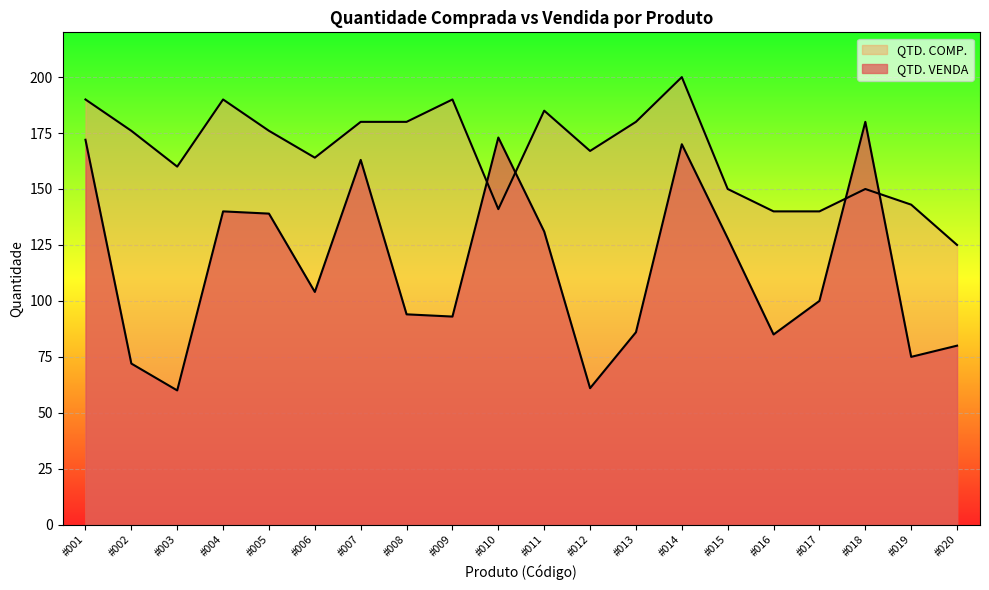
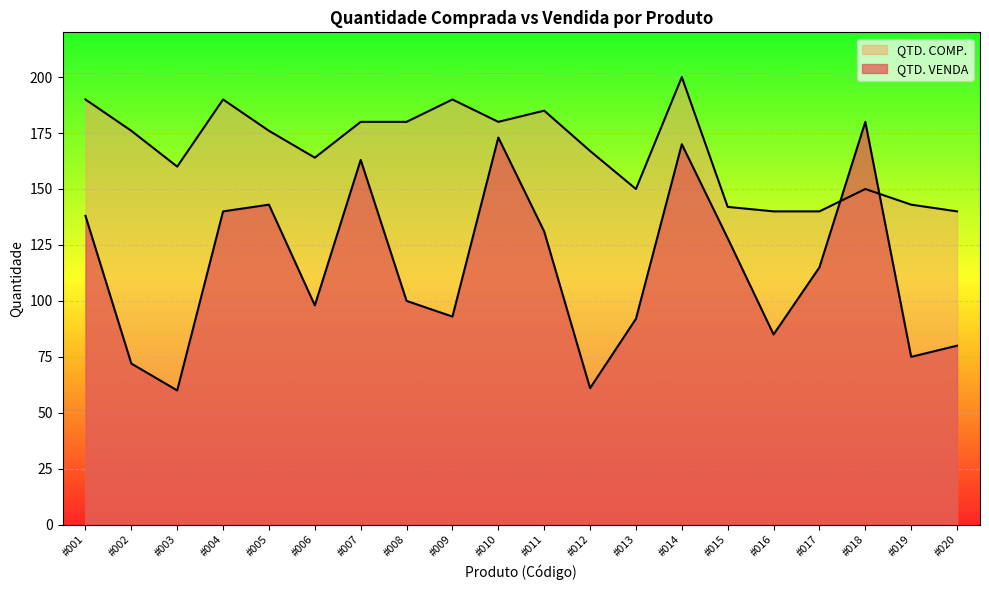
  {
    "QTD. COMP.": {
      "#001": 190,
      "#002": 176,
      "#003": 160,
      "#004": 190,
      "#005": 176,
      "#006": 164,
      "#007": 180,
      "#008": 180,
      "#009": 190,
-     "#010": 141,
+     "#010": 180,
      "#011": 185,
      "#012": 167,
-     "#013": 180,
+     "#013": 150,
      "#014": 200,
-     "#015": 150,
+     "#015": 142,
      "#016": 140,
      "#017": 140,
      "#018": 150,
      "#019": 143,
-     "#020": 125
+     "#020": 140
    },
    "QTD. VENDA": {
-     "#001": 172,
+     "#001": 138,
      "#002": 72,
      "#003": 60,
      "#004": 140,
-     "#005": 139,
-     "#006": 104,
+     "#005": 143,
+     "#006": 98,
      "#007": 163,
-     "#008": 94,
+     "#008": 100,
      "#009": 93,
      "#010": 173,
      "#011": 131,
      "#012": 61,
-     "#013": 86,
+     "#013": 92,
      "#014": 170,
      "#015": 128,
      "#016": 85,
-     "#017": 100,
+     "#017": 115,
      "#018": 180,
      "#019": 75,
      "#020": 80
    }
  }
